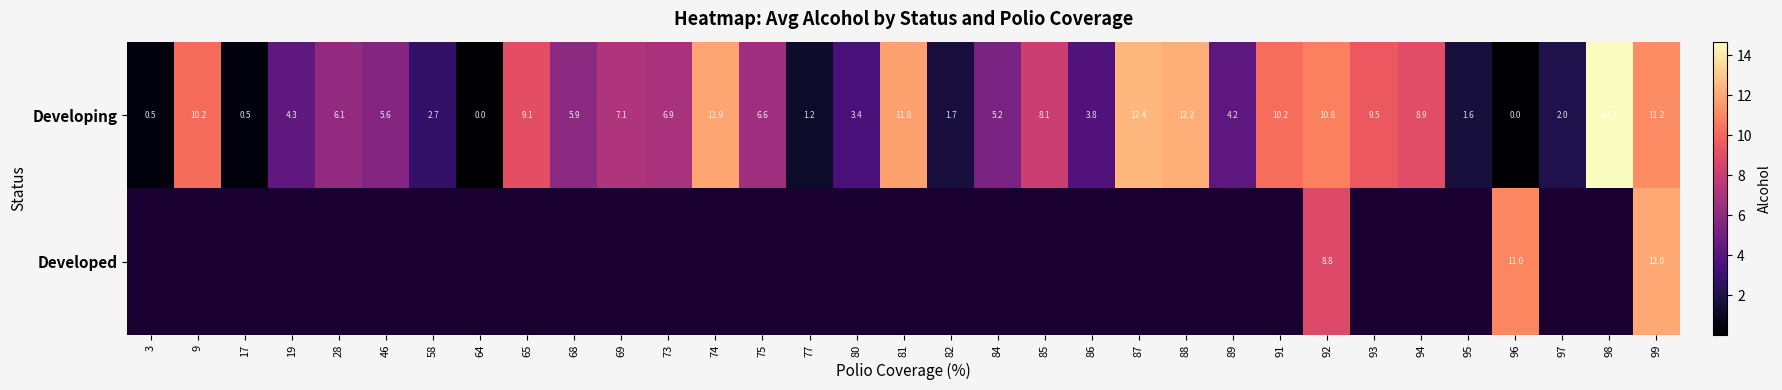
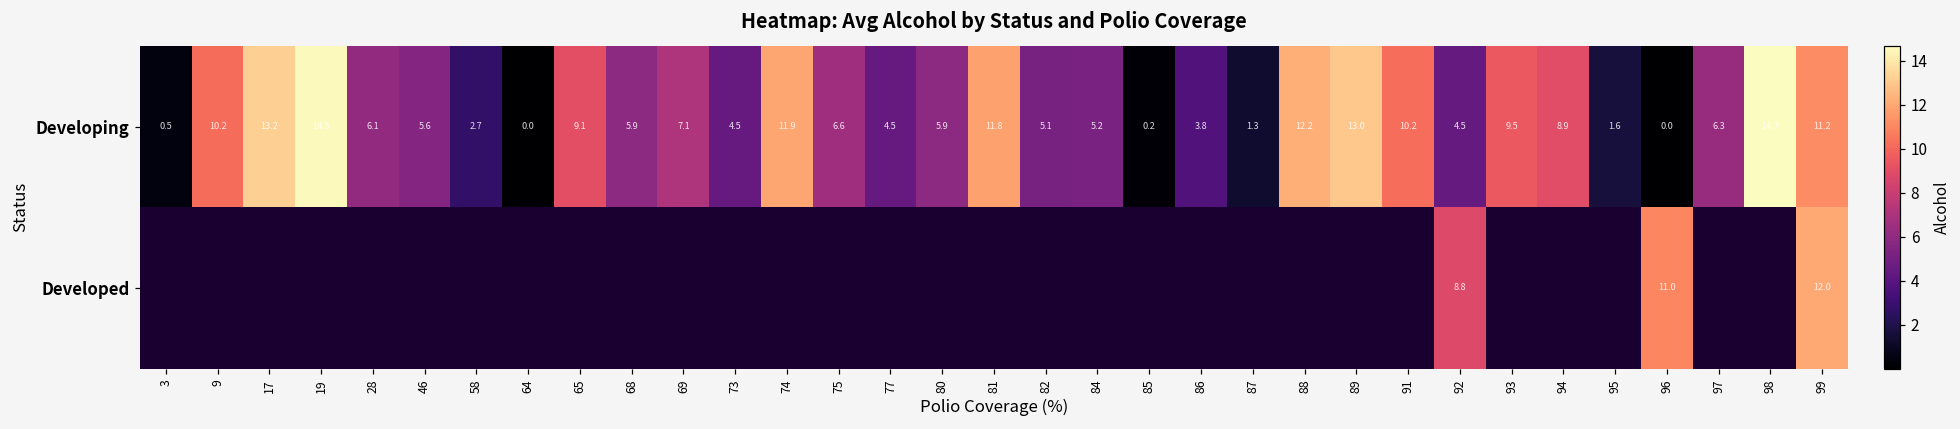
  {
    "Developing": {
      "3": 0.5,
      "9": 10.2,
-     "17": 0.5,
-     "19": 4.3,
+     "17": 13.2,
+     "19": 14.5,
      "28": 6.1,
      "46": 5.6,
      "58": 2.7,
      "64": 0.0,
      "65": 9.1,
      "68": 5.9,
      "69": 7.1,
-     "73": 6.9,
+     "73": 4.5,
      "74": 11.9,
      "75": 6.6,
-     "77": 1.2,
-     "80": 3.4,
+     "77": 4.5,
+     "80": 5.9,
      "81": 11.8,
-     "82": 1.7,
+     "82": 5.1,
      "84": 5.2,
-     "85": 8.1,
+     "85": 0.2,
      "86": 3.8,
-     "87": 12.4,
+     "87": 1.3,
      "88": 12.2,
-     "89": 4.2,
+     "89": 13.0,
      "91": 10.2,
-     "92": 10.8,
+     "92": 4.5,
      "93": 9.5,
      "94": 8.9,
      "95": 1.6,
      "96": 0.0,
-     "97": 2.0,
+     "97": 6.3,
      "98": 14.7,
      "99": 11.2
    },
    "Developed": {
      "92": 8.8,
      "96": 11.0,
      "99": 12.0
    }
  }
